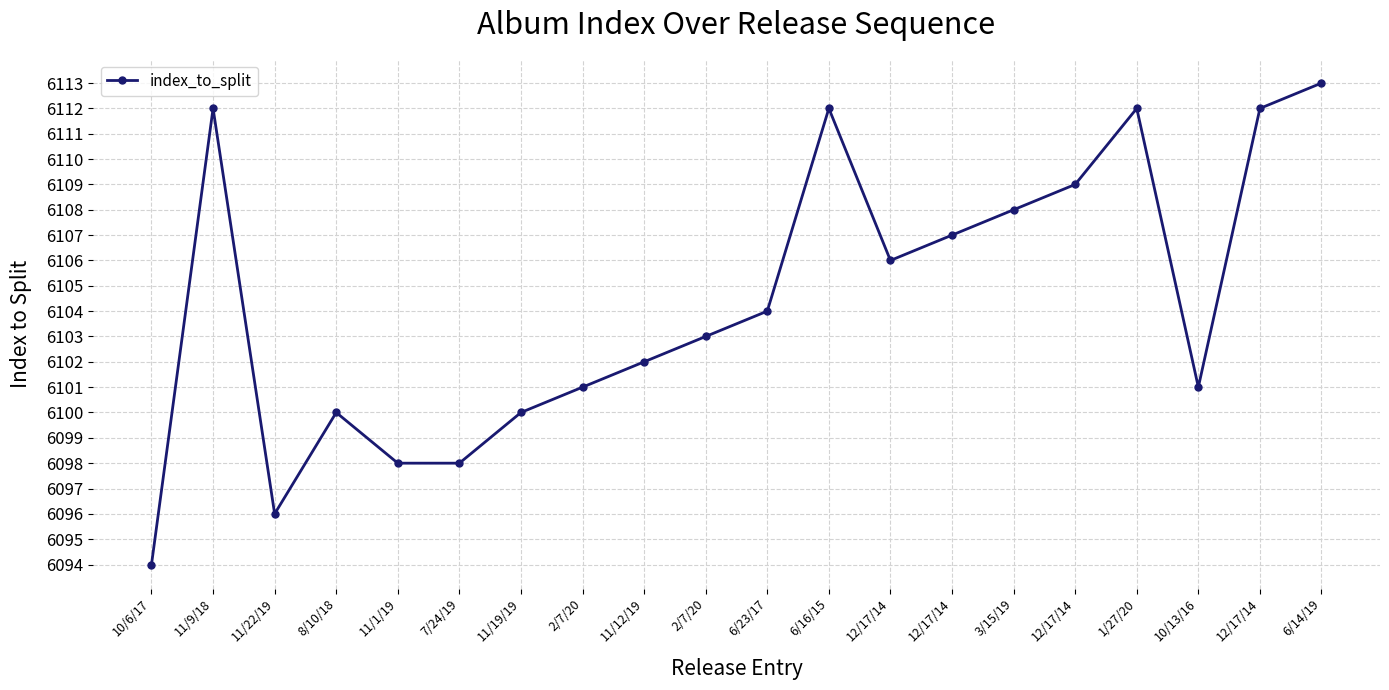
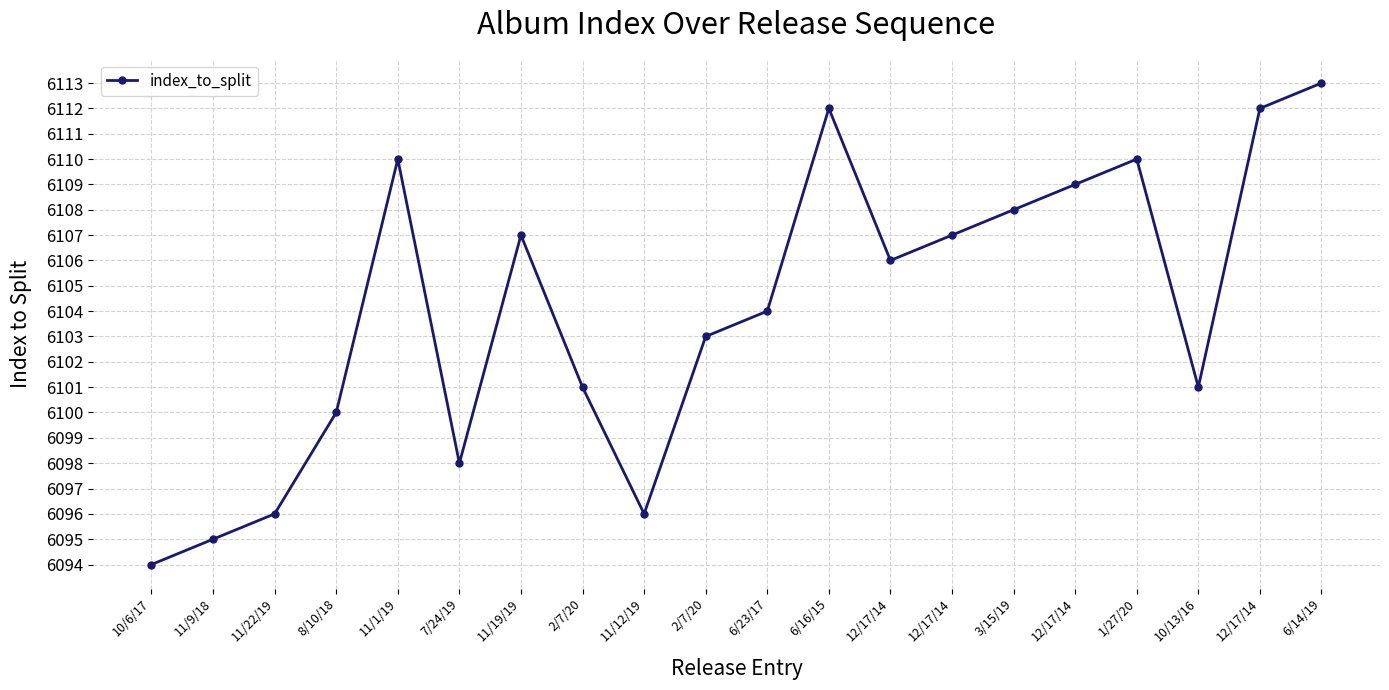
  {
    "10/6/17": 6094,
-   "11/9/18": 6112,
+   "11/9/18": 6095,
    "11/22/19": 6096,
    "8/10/18": 6100,
-   "11/1/19": 6098,
+   "11/1/19": 6110,
    "7/24/19": 6098,
-   "11/19/19": 6100,
-   "11/12/19": 6102,
+   "11/19/19": 6107,
+   "11/12/19": 6096,
    "6/23/17": 6104,
    "6/16/15": 6112,
    "3/15/19": 6108,
-   "1/27/20": 6112,
+   "1/27/20": 6110,
    "10/13/16": 6101,
    "6/14/19": 6113
  }
